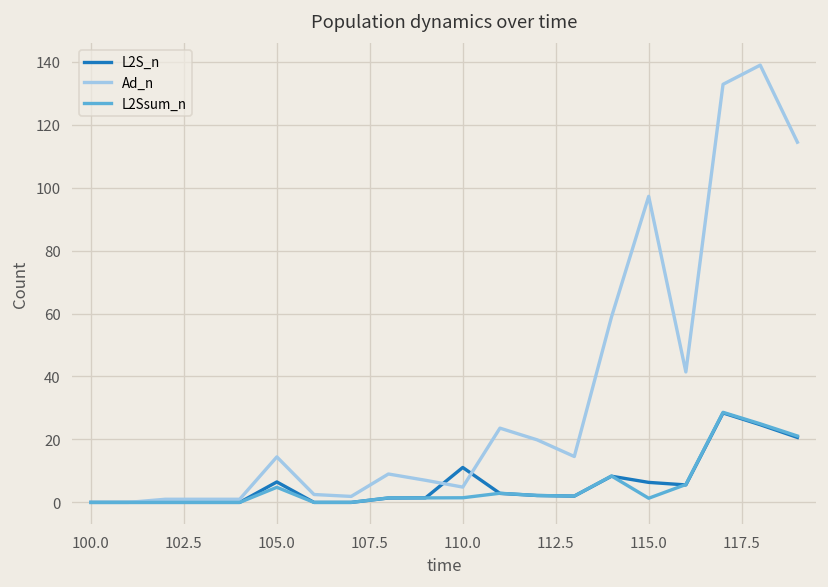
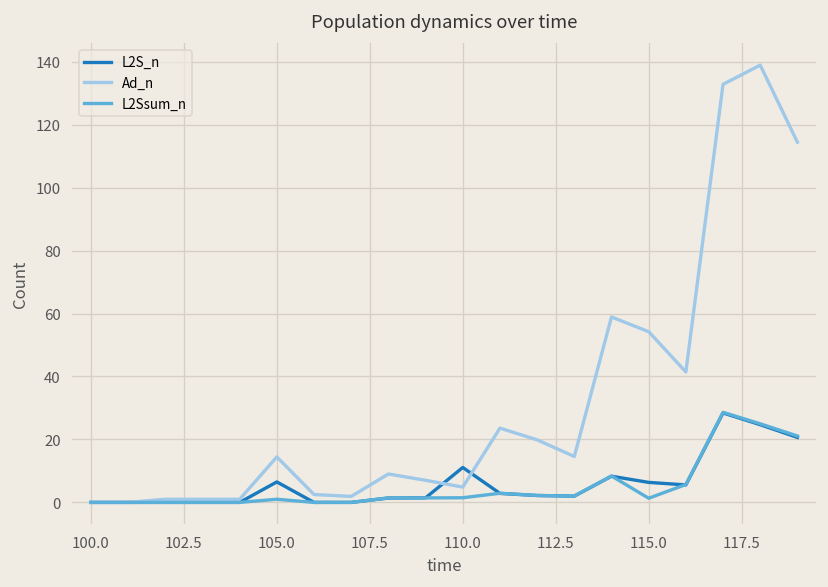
  {
    "L2S_n": {
      "105.0": 7,
      "110.0": 11,
      "115.0": 6
    },
    "Ad_n": {
      "105.0": 14,
      "110.0": 5,
-     "115.0": 97
+     "115.0": 54
    },
    "L2Ssum_n": {
-     "105.0": 5,
+     "105.0": 1,
      "110.0": 1,
      "115.0": 1
    }
  }
